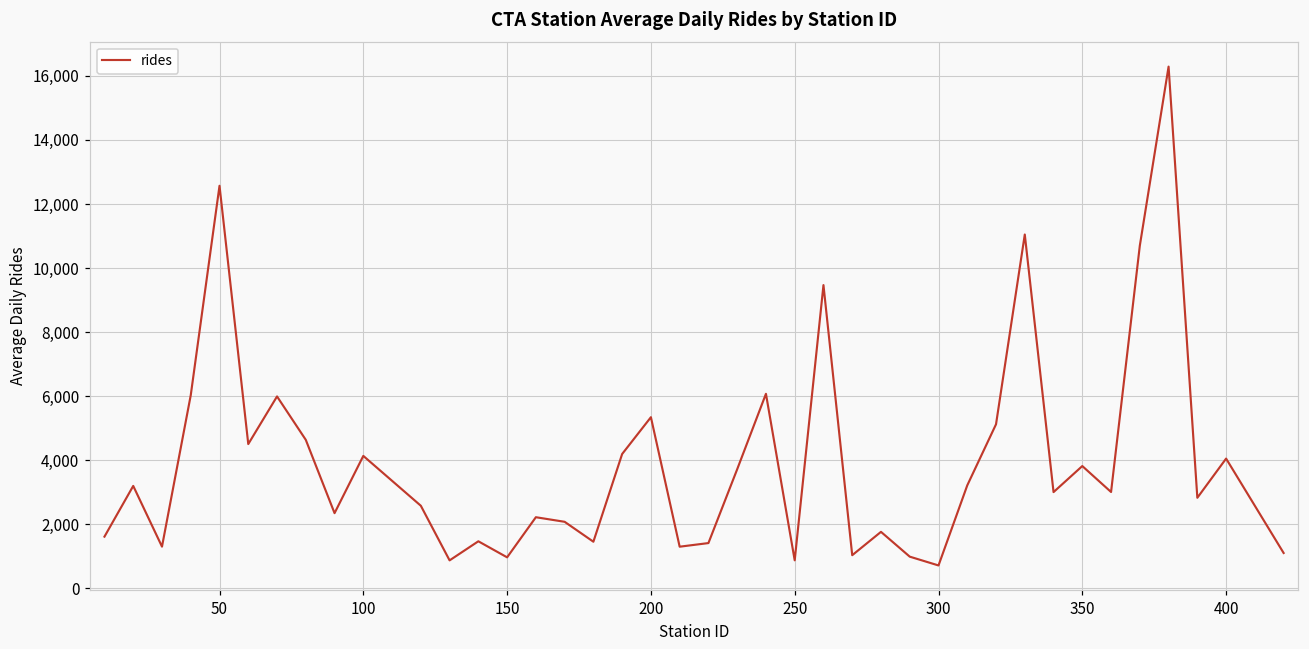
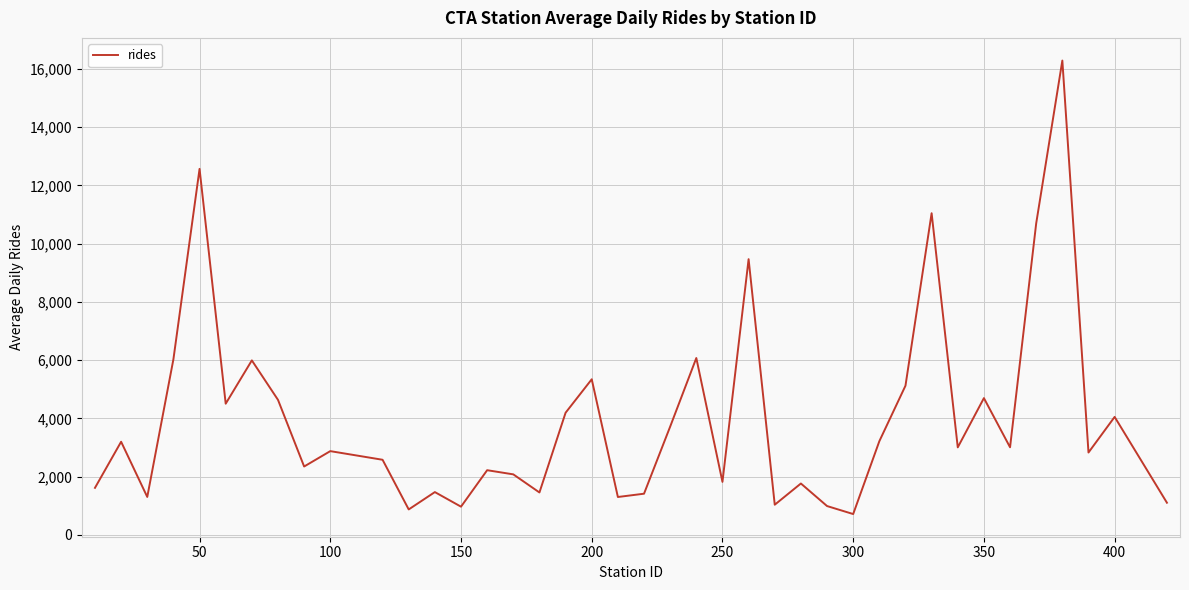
  {
    "50": "12,600",
-   "100": "4,100",
+   "100": "2,900",
    "150": "1,000",
    "200": "5,300",
-   "250": "900",
+   "250": "1,800",
    "300": "700",
-   "350": "3,800",
+   "350": "4,700",
    "400": "4,100"
  }
